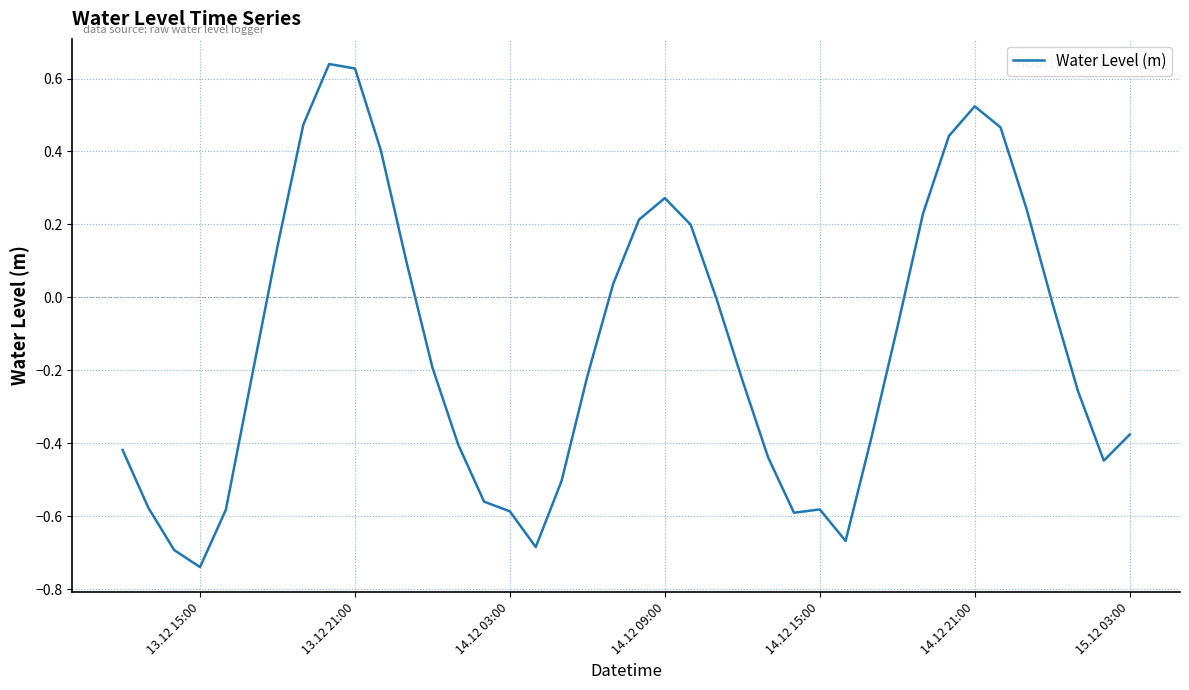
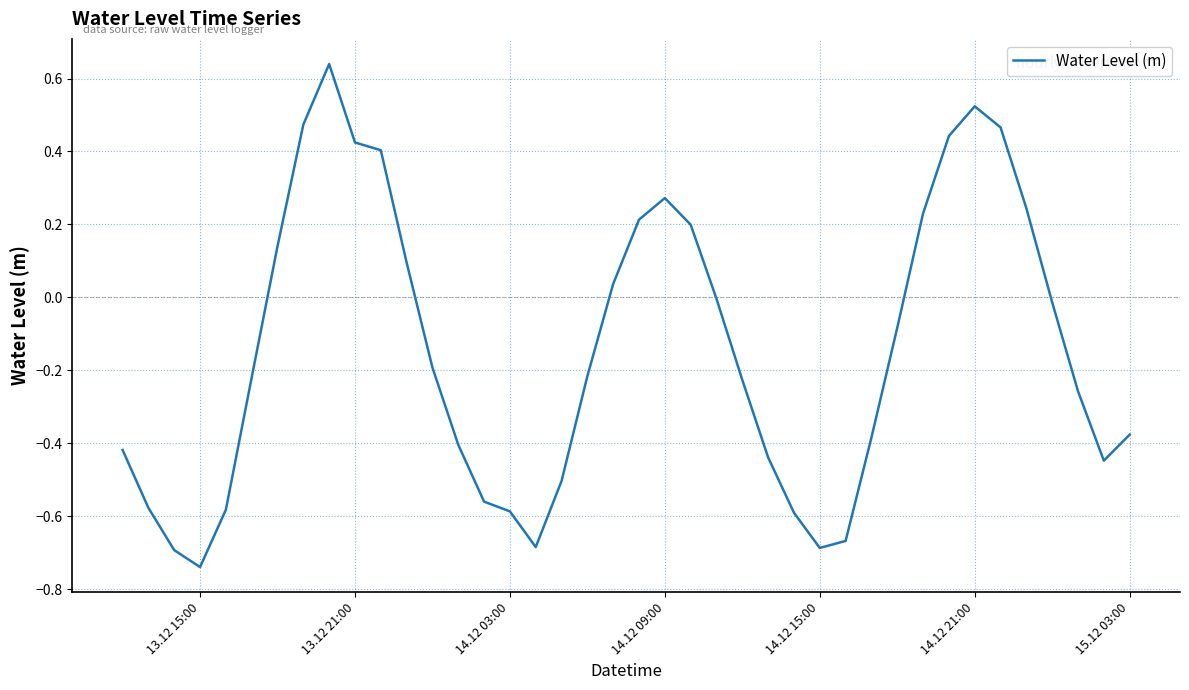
  {
    "13.12 15:00": -0.74,
-   "13.12 21:00": 0.63,
+   "13.12 21:00": 0.42,
    "14.12 03:00": -0.59,
    "14.12 09:00": 0.27,
-   "14.12 15:00": -0.58,
+   "14.12 15:00": -0.69,
    "14.12 21:00": 0.52,
    "15.12 03:00": -0.38
  }
